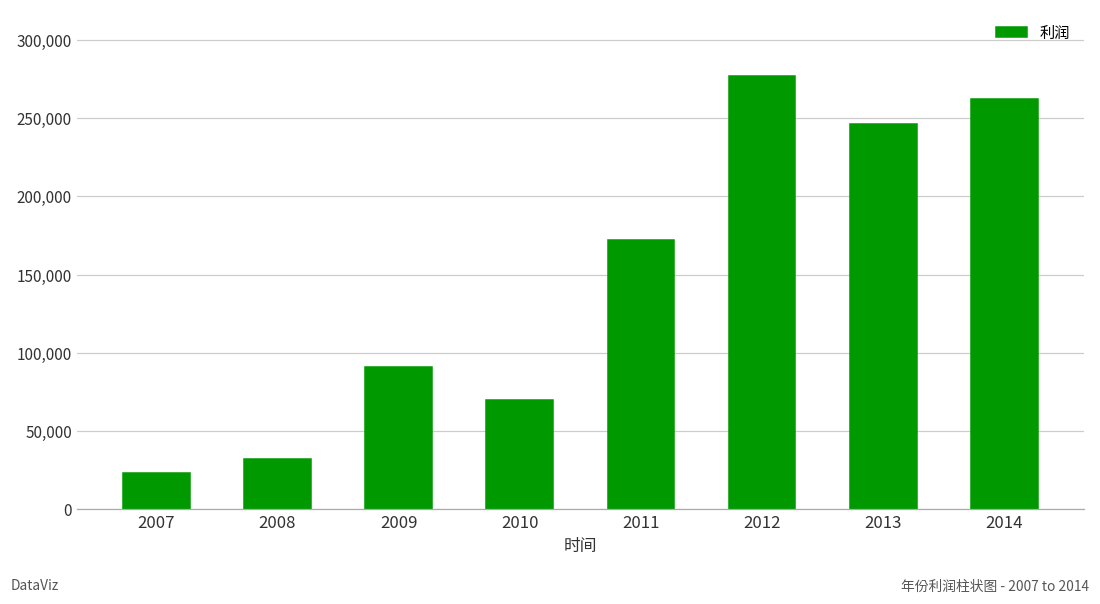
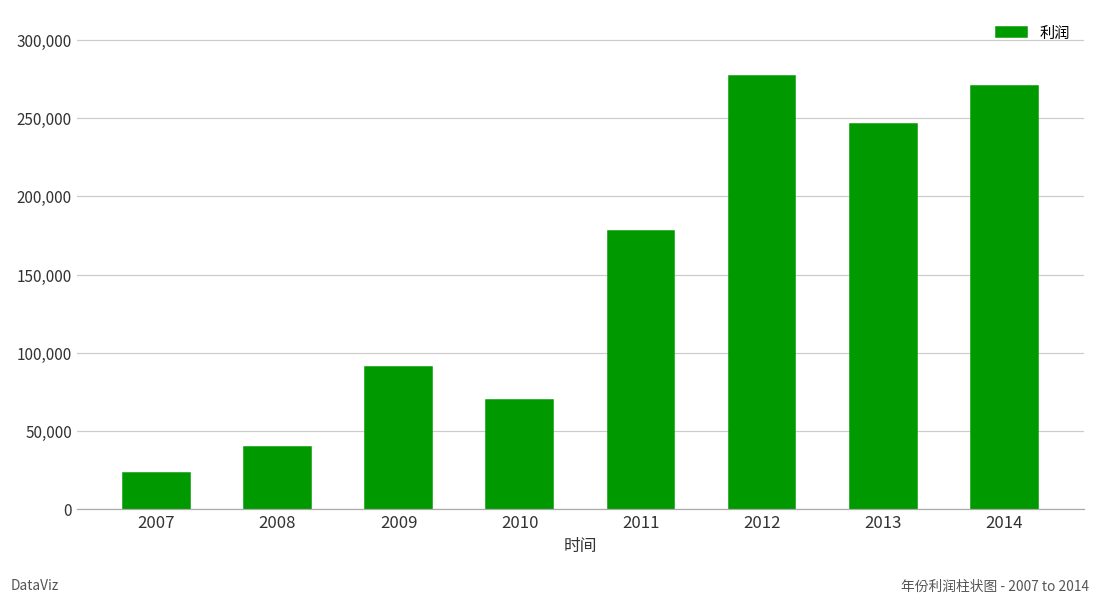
  {
    "2007": "23,000",
-   "2008": "32,000",
+   "2008": "40,000",
    "2009": "91,000",
    "2010": "70,000",
-   "2011": "172,000",
+   "2011": "178,000",
    "2012": "277,000",
    "2013": "246,000",
-   "2014": "262,000"
+   "2014": "271,000"
  }
